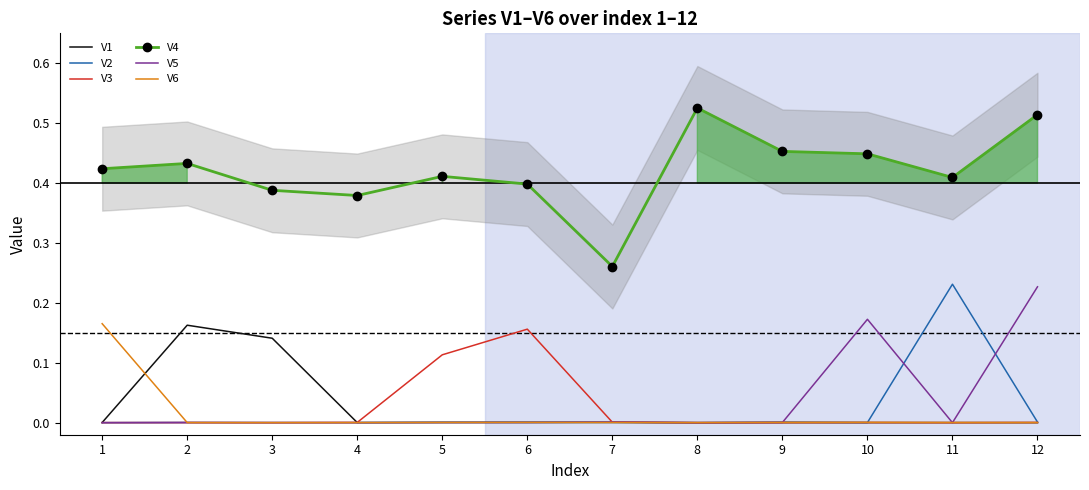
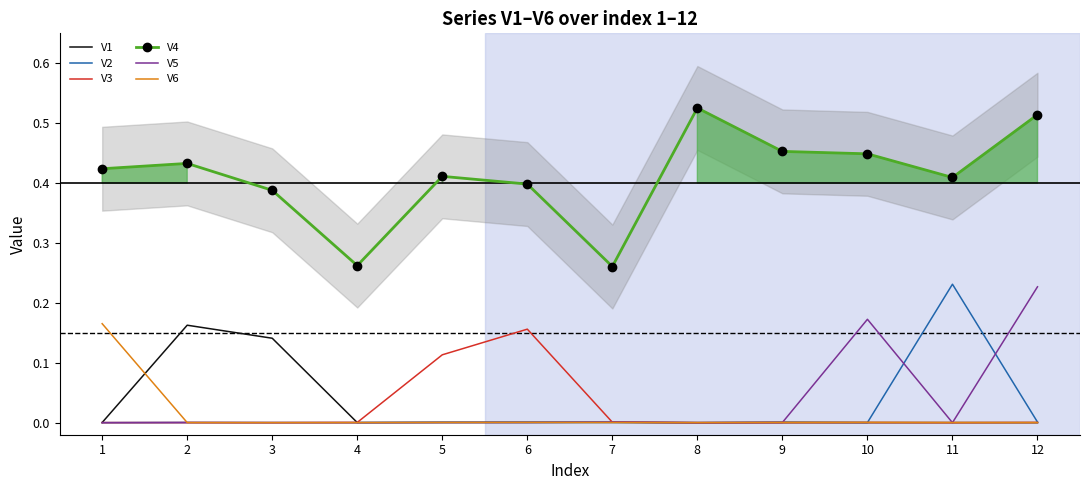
  {
    "V1": {
      "2": 0.16,
      "3": 0.14
    },
    "V2": {
      "11": 0.23
    },
    "V3": {
      "5": 0.11,
      "6": 0.16
    },
    "V4": {
      "1": 0.42,
      "2": 0.43,
      "3": 0.39,
-     "4": 0.38,
+     "4": 0.26,
      "5": 0.41,
      "6": 0.40,
      "7": 0.26,
      "8": 0.53,
      "9": 0.45,
      "10": 0.45,
      "11": 0.41,
      "12": 0.51
    },
    "V5": {
      "10": 0.17,
      "12": 0.23
    },
    "V6": {
      "1": 0.17
    }
  }
